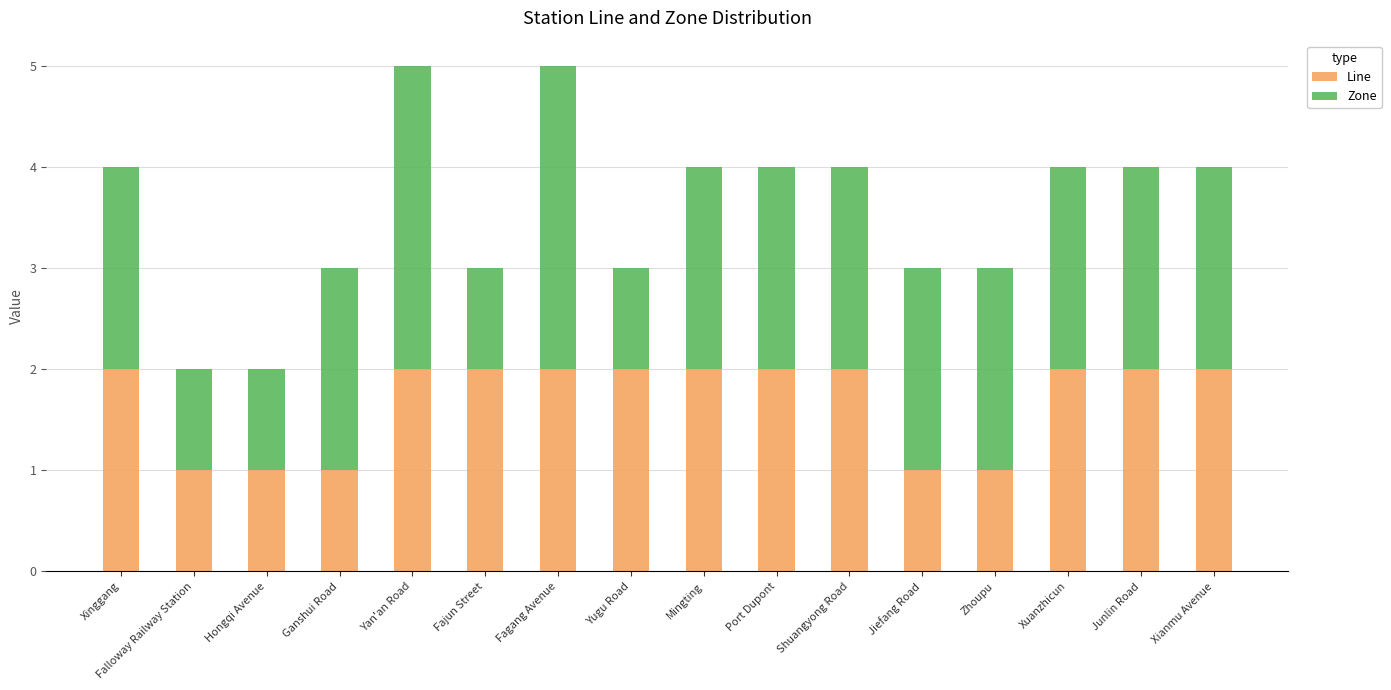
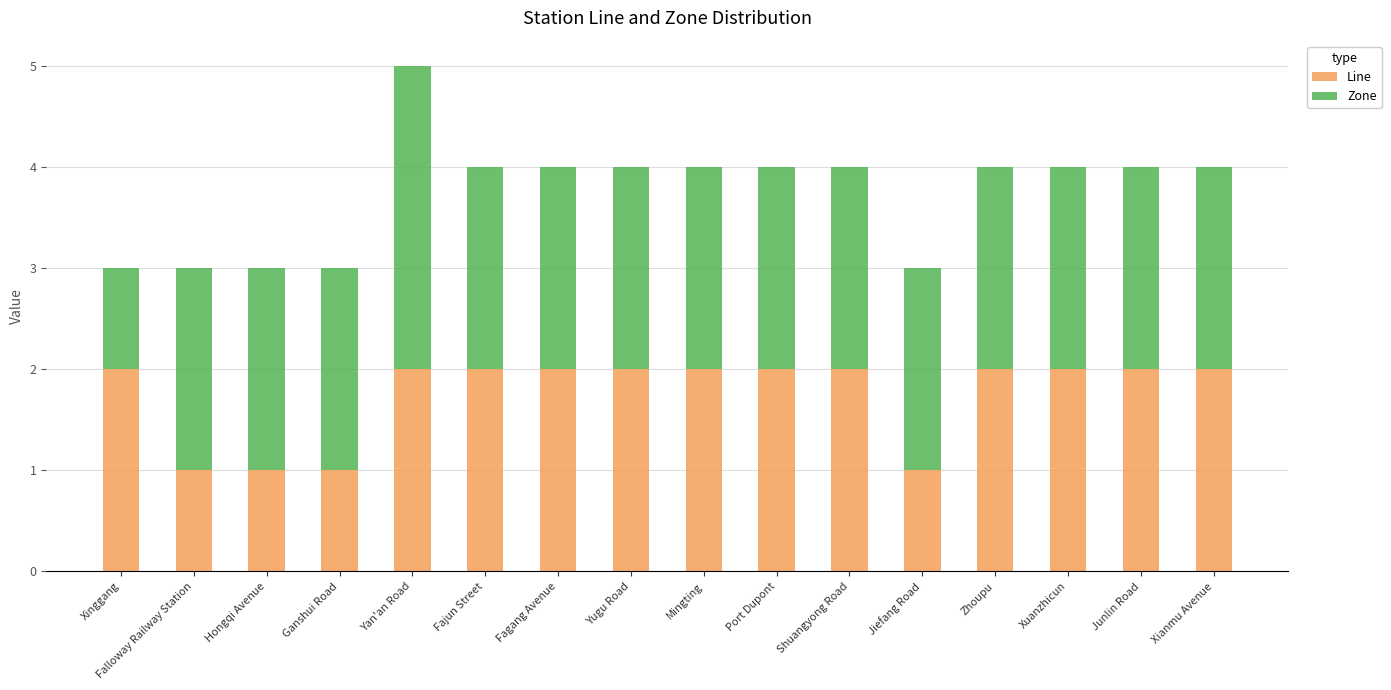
  {
    "Line": {
      "Xinggang": 2,
      "Falloway Railway Station": 1,
      "Hongqi Avenue": 1,
      "Ganshui Road": 1,
      "Yan'an Road": 2,
      "Fajun Street": 2,
      "Fagang Avenue": 2,
      "Yugu Road": 2,
      "Mingting": 2,
      "Port Dupont": 2,
      "Shuangyong Road": 2,
      "Jiefang Road": 1,
-     "Zhoupu": 1,
+     "Zhoupu": 2,
      "Xuanzhicun": 2,
      "Junlin Road": 2,
      "Xianmu Avenue": 2
    },
    "Zone": {
-     "Xinggang": 2,
-     "Falloway Railway Station": 1,
-     "Hongqi Avenue": 1,
+     "Xinggang": 1,
+     "Falloway Railway Station": 2,
+     "Hongqi Avenue": 2,
      "Ganshui Road": 2,
      "Yan'an Road": 3,
-     "Fajun Street": 1,
-     "Fagang Avenue": 3,
-     "Yugu Road": 1,
+     "Fajun Street": 2,
+     "Fagang Avenue": 2,
+     "Yugu Road": 2,
      "Mingting": 2,
      "Port Dupont": 2,
      "Shuangyong Road": 2,
      "Jiefang Road": 2,
      "Zhoupu": 2,
      "Xuanzhicun": 2,
      "Junlin Road": 2,
      "Xianmu Avenue": 2
    }
  }
